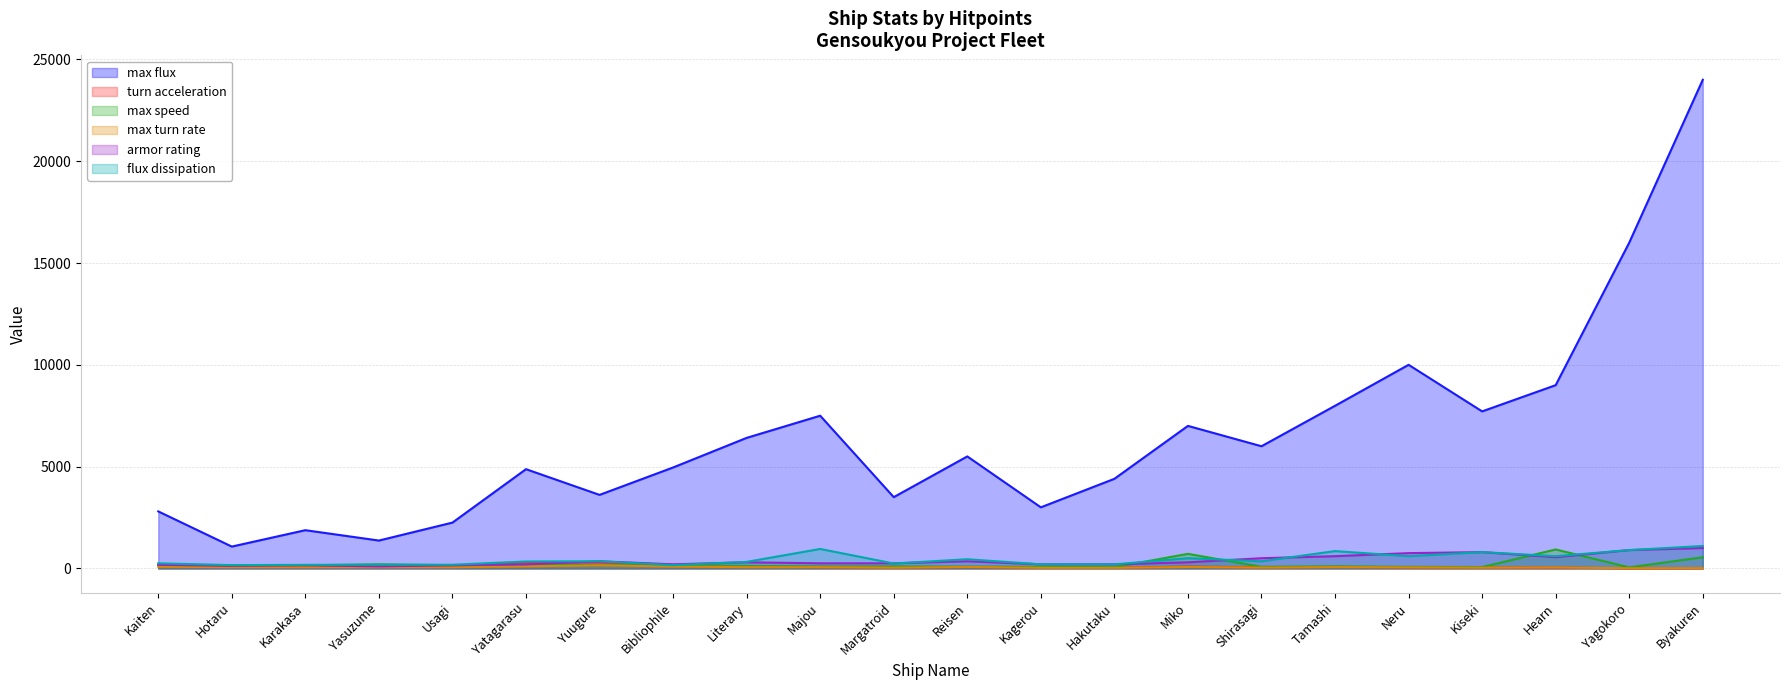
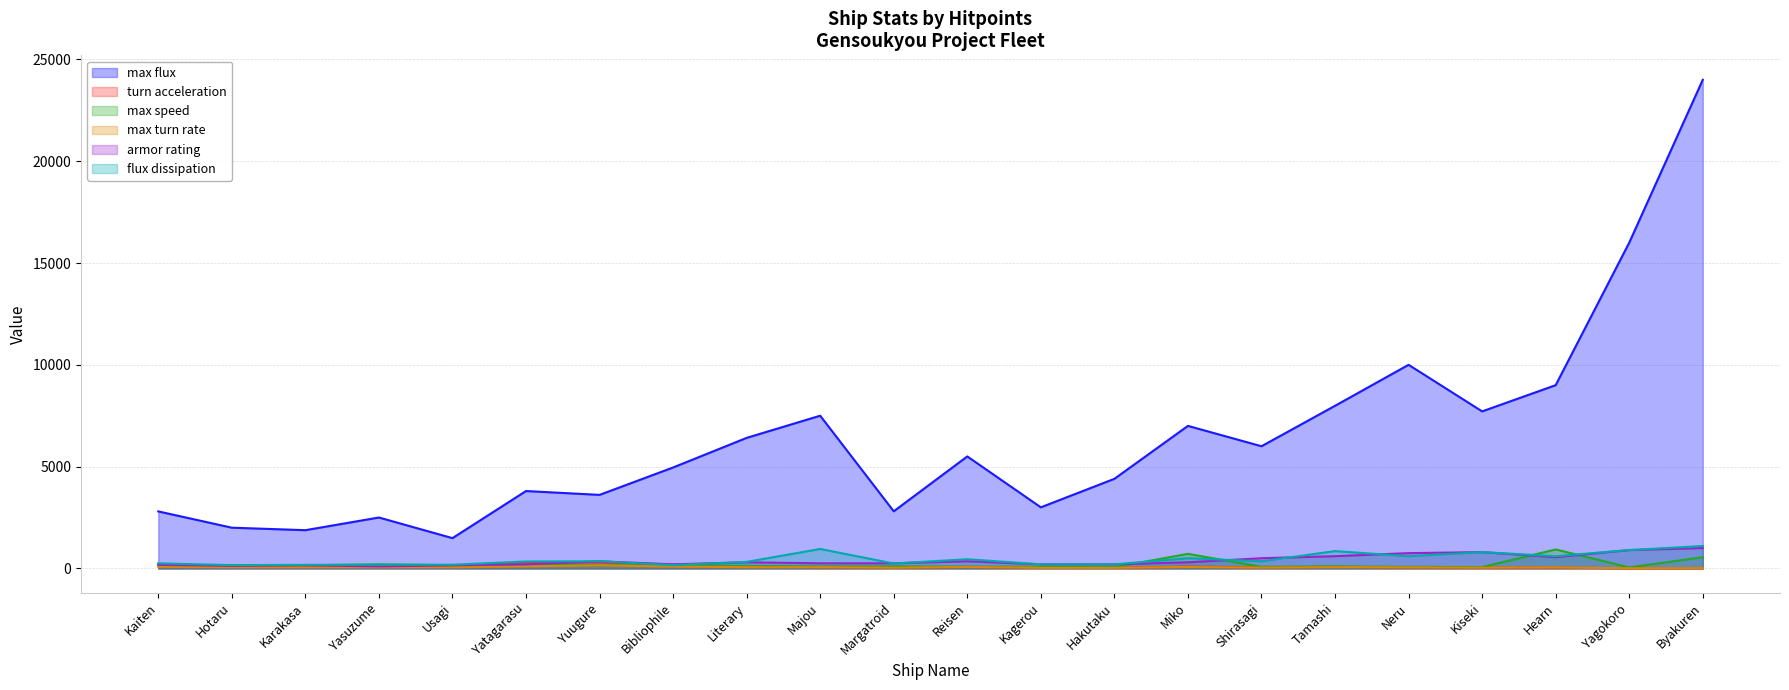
  {
    "max flux": {
      "Kaiten": 2800,
-     "Hotaru": 1100,
+     "Hotaru": 2000,
      "Karakasa": 1900,
-     "Yasuzume": 1400,
-     "Usagi": 2300,
-     "Yatagarasu": 4900,
+     "Yasuzume": 2500,
+     "Usagi": 1500,
+     "Yatagarasu": 3800,
      "Yuugure": 3600,
      "Bibliophile": 5000,
      "Literary": 6400,
      "Majou": 7500,
-     "Margatroid": 3500,
+     "Margatroid": 2800,
      "Reisen": 5500,
      "Kagerou": 3000,
      "Hakutaku": 4400,
      "Miko": 7000,
      "Shirasagi": 6000,
      "Tamashi": 8000,
      "Neru": 10000,
      "Kiseki": 7700,
      "Hearn": 9000,
      "Yagokoro": 16000,
      "Byakuren": 24000
    },
    "max speed": {
      "Miko": 700,
      "Hearn": 900,
      "Byakuren": 500
    },
    "armor rating": {
      "Majou": 300,
      "Miko": 300,
      "Shirasagi": 500,
      "Tamashi": 600,
      "Neru": 800
    },
    "flux dissipation": {
      "Majou": 1000,
      "Miko": 500,
      "Shirasagi": 400,
      "Tamashi": 900,
      "Neru": 600
    }
  }
